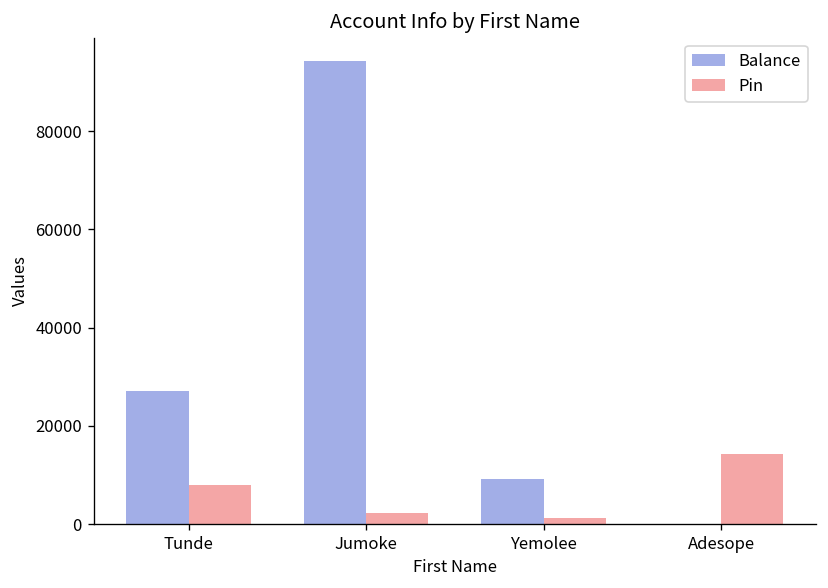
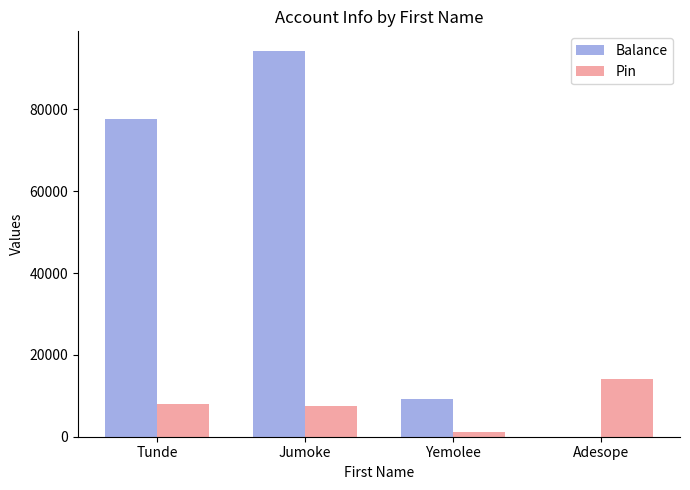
  {
    "Balance": {
-     "Tunde": 27000,
+     "Tunde": 78000,
      "Jumoke": 94000,
      "Yemolee": 9000,
      "Adesope": 0
    },
    "Pin": {
      "Tunde": 8000,
-     "Jumoke": 2000,
+     "Jumoke": 7000,
      "Yemolee": 1000,
      "Adesope": 14000
    }
  }
